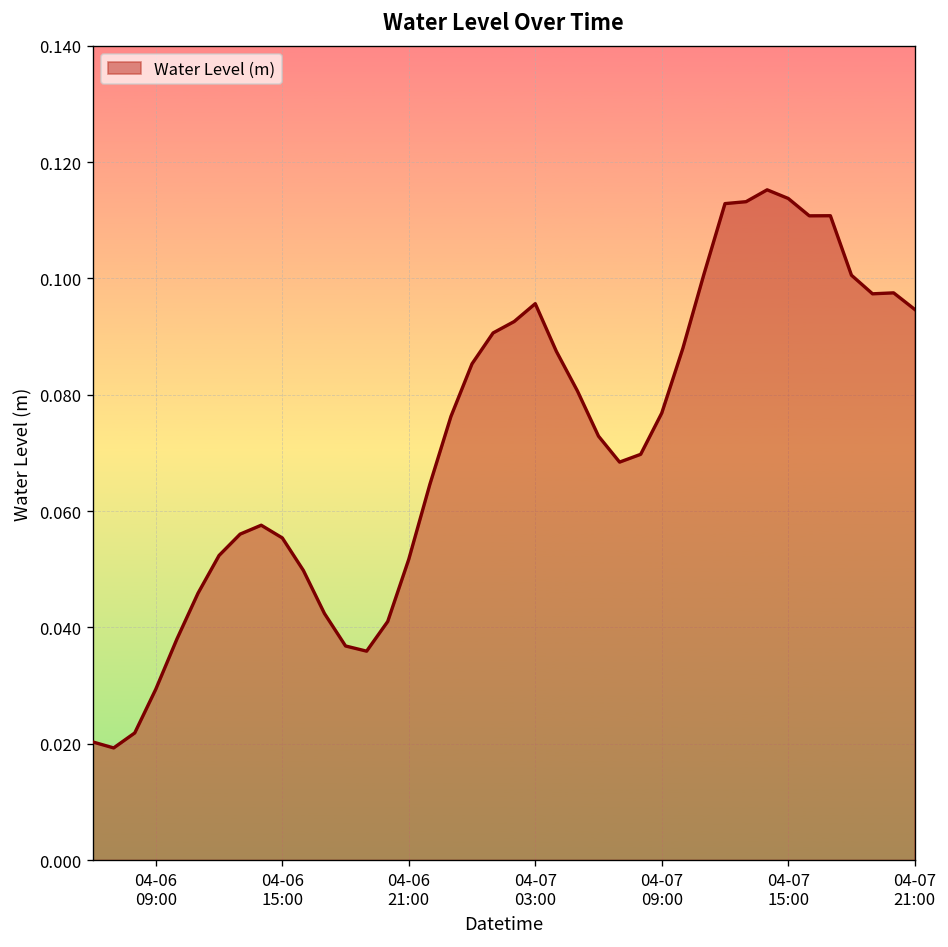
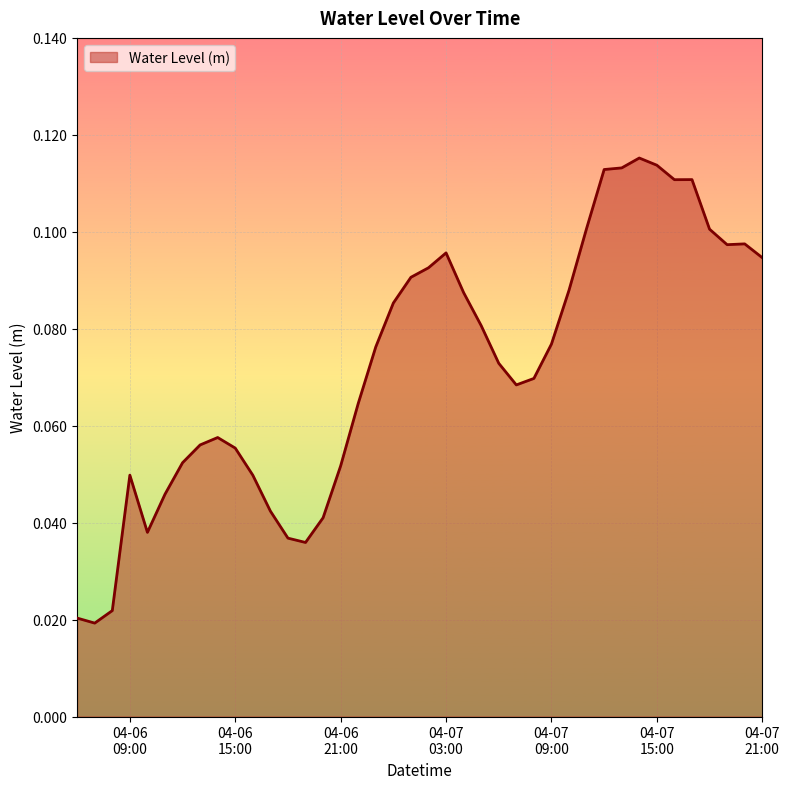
  {
-   "04-06 09:00": 0.029,
+   "04-06 09:00": 0.050,
    "04-06 15:00": 0.055,
    "04-06 21:00": 0.052,
    "04-07 03:00": 0.096,
    "04-07 09:00": 0.077,
    "04-07 15:00": 0.114,
    "04-07 21:00": 0.095
  }
